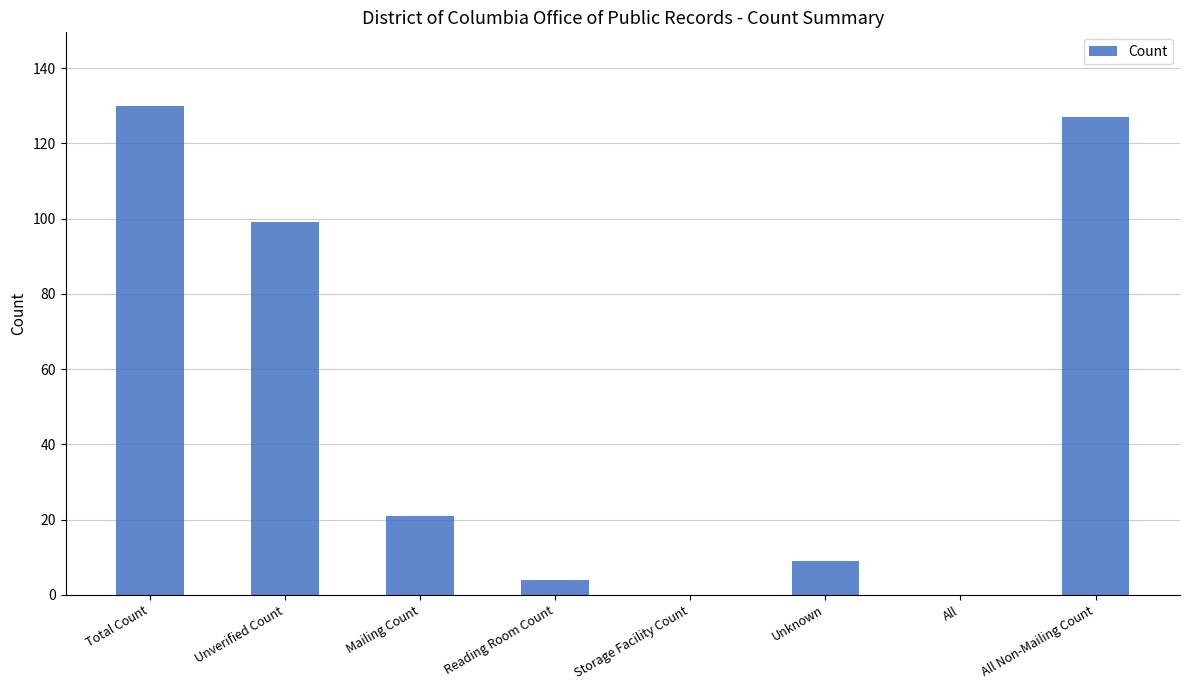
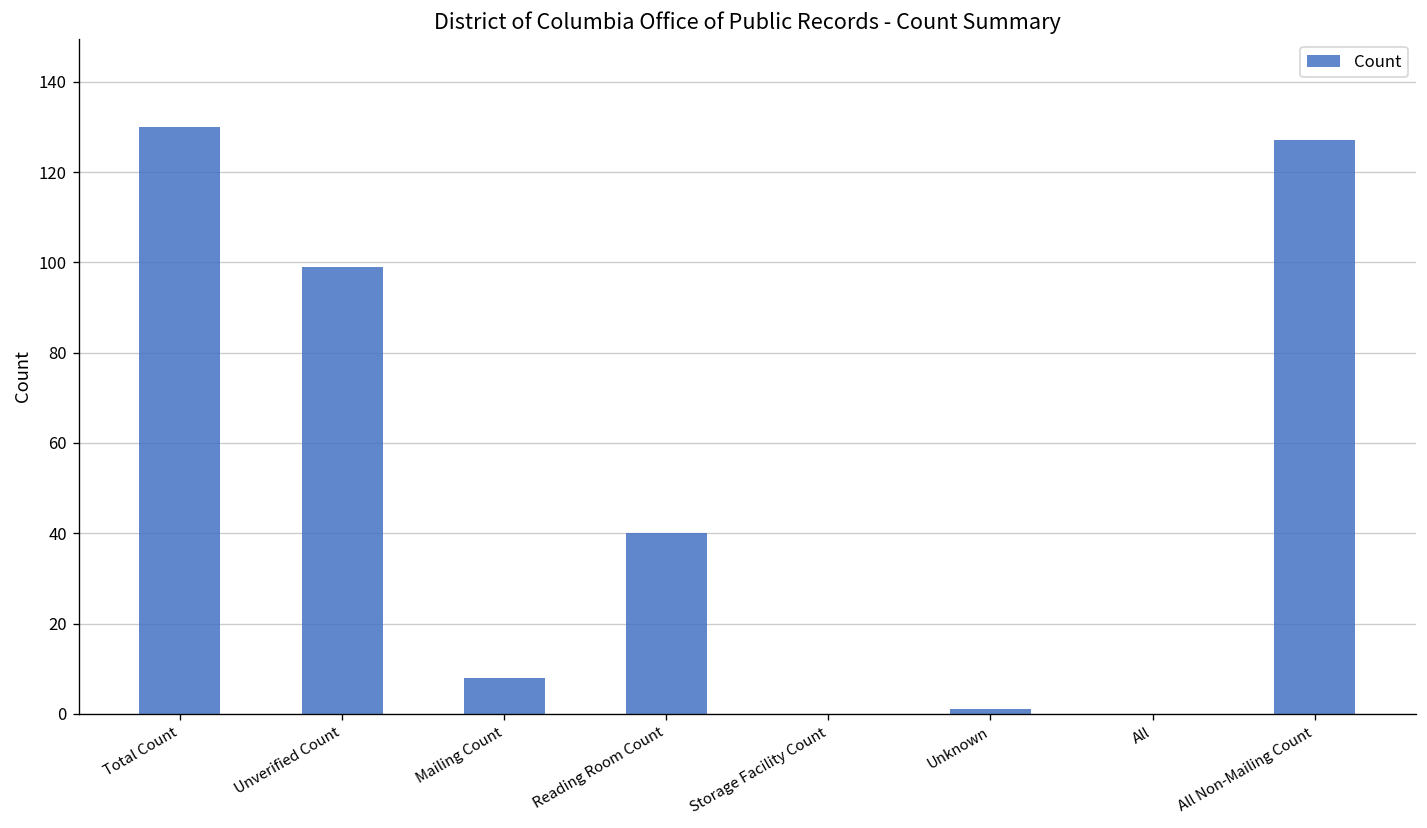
  {
    "Total Count": 130,
    "Unverified Count": 99,
-   "Mailing Count": 21,
-   "Reading Room Count": 4,
+   "Mailing Count": 8,
+   "Reading Room Count": 40,
    "Storage Facility Count": 0,
-   "Unknown": 9,
+   "Unknown": 1,
    "All": 0,
    "All Non-Mailing Count": 127
  }
